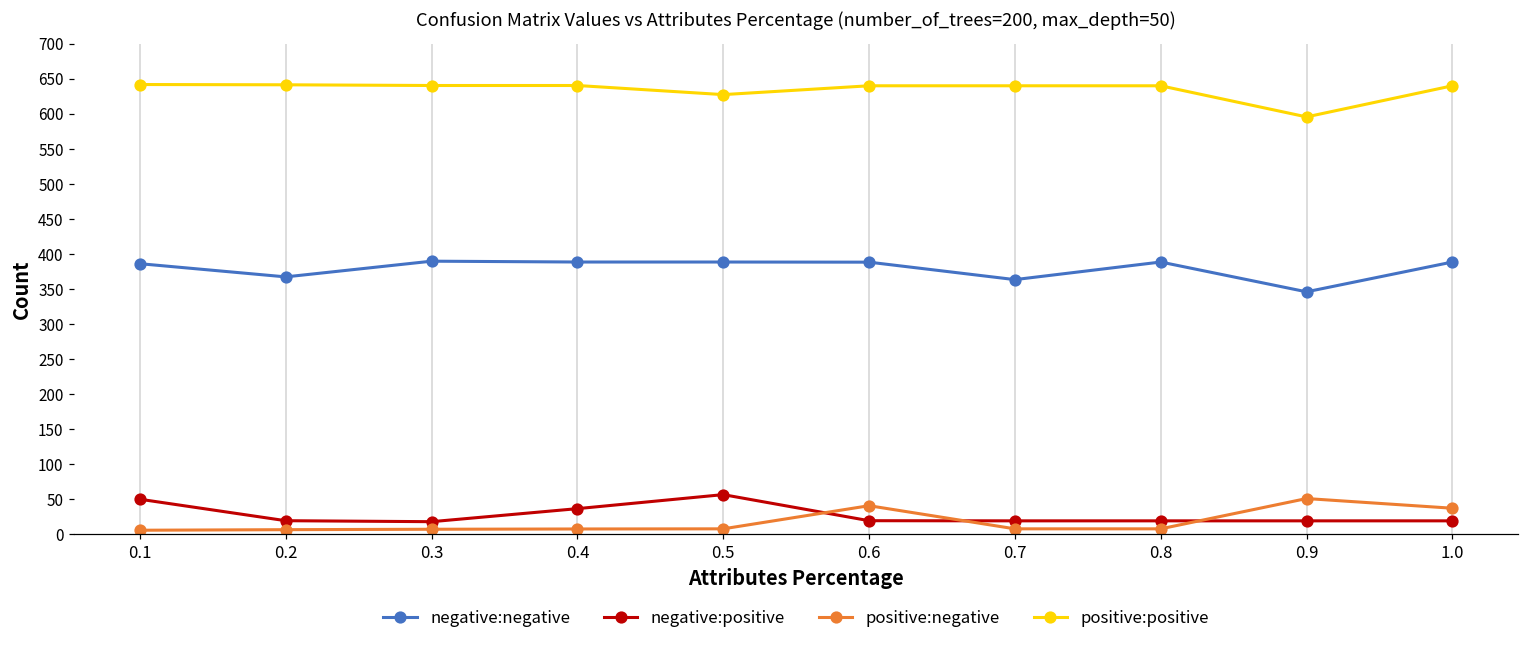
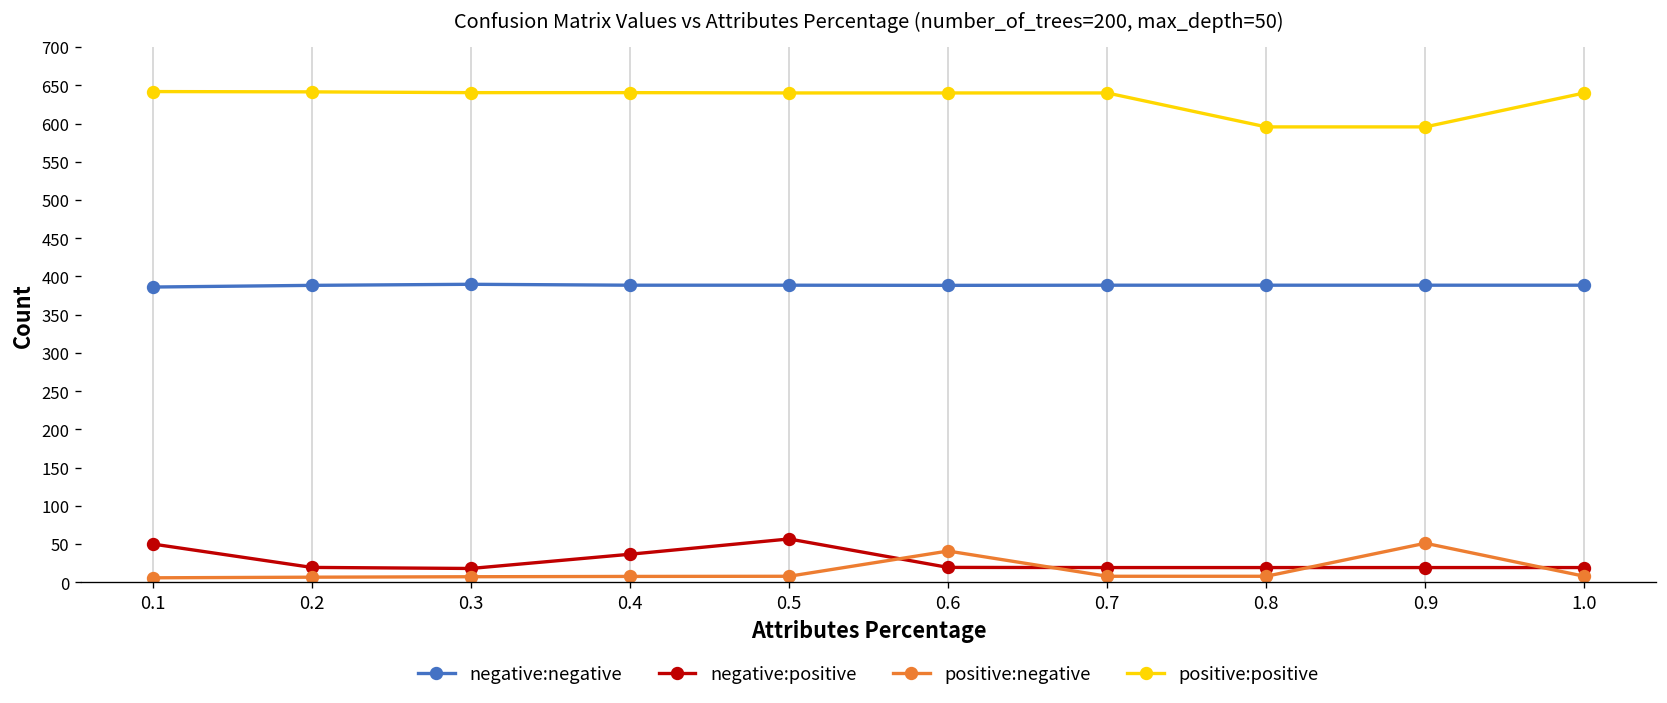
  {
    "negative:negative": {
      "0.1": 390,
-     "0.2": 370,
+     "0.2": 390,
      "0.3": 390,
      "0.4": 390,
      "0.5": 390,
      "0.6": 390,
-     "0.7": 360,
+     "0.7": 390,
      "0.8": 390,
-     "0.9": 350,
+     "0.9": 390,
      "1.0": 390
    },
    "negative:positive": {
      "0.1": 50,
      "0.2": 20,
      "0.3": 20,
      "0.4": 40,
      "0.5": 60,
      "0.6": 20,
      "0.7": 20,
      "0.8": 20,
      "0.9": 20,
      "1.0": 20
    },
    "positive:negative": {
      "0.1": 10,
      "0.2": 10,
      "0.3": 10,
      "0.4": 10,
      "0.5": 10,
      "0.6": 40,
      "0.7": 10,
      "0.8": 10,
      "0.9": 50,
-     "1.0": 40
+     "1.0": 10
    },
    "positive:positive": {
      "0.1": 640,
      "0.2": 640,
      "0.3": 640,
      "0.4": 640,
-     "0.5": 630,
+     "0.5": 640,
      "0.6": 640,
      "0.7": 640,
-     "0.8": 640,
+     "0.8": 600,
      "0.9": 600,
      "1.0": 640
    }
  }
